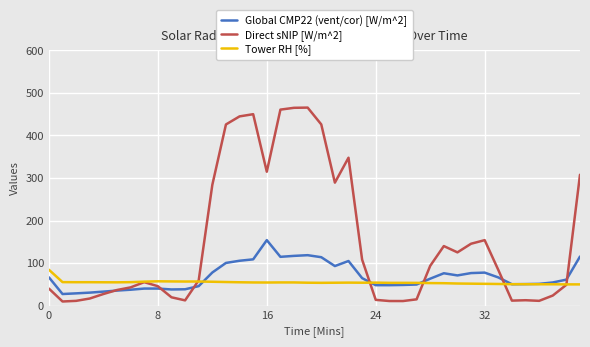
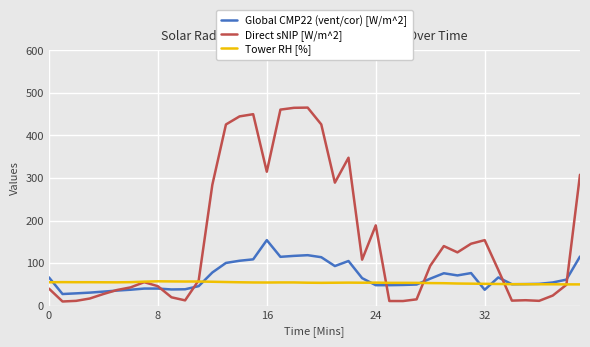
  {
    "Global CMP22 (vent/cor) [W/m^2]": {
      "0": 70,
      "16": 150,
-     "32": 80
+     "32": 40
    },
    "Direct sNIP [W/m^2]": {
      "0": 40,
      "16": 310,
-     "24": 10,
+     "24": 190,
      "32": 150
    },
    "Tower RH [%]": {
-     "0": 80,
+     "0": 60,
      "8": 60,
      "16": 50,
      "32": 50
    }
  }
